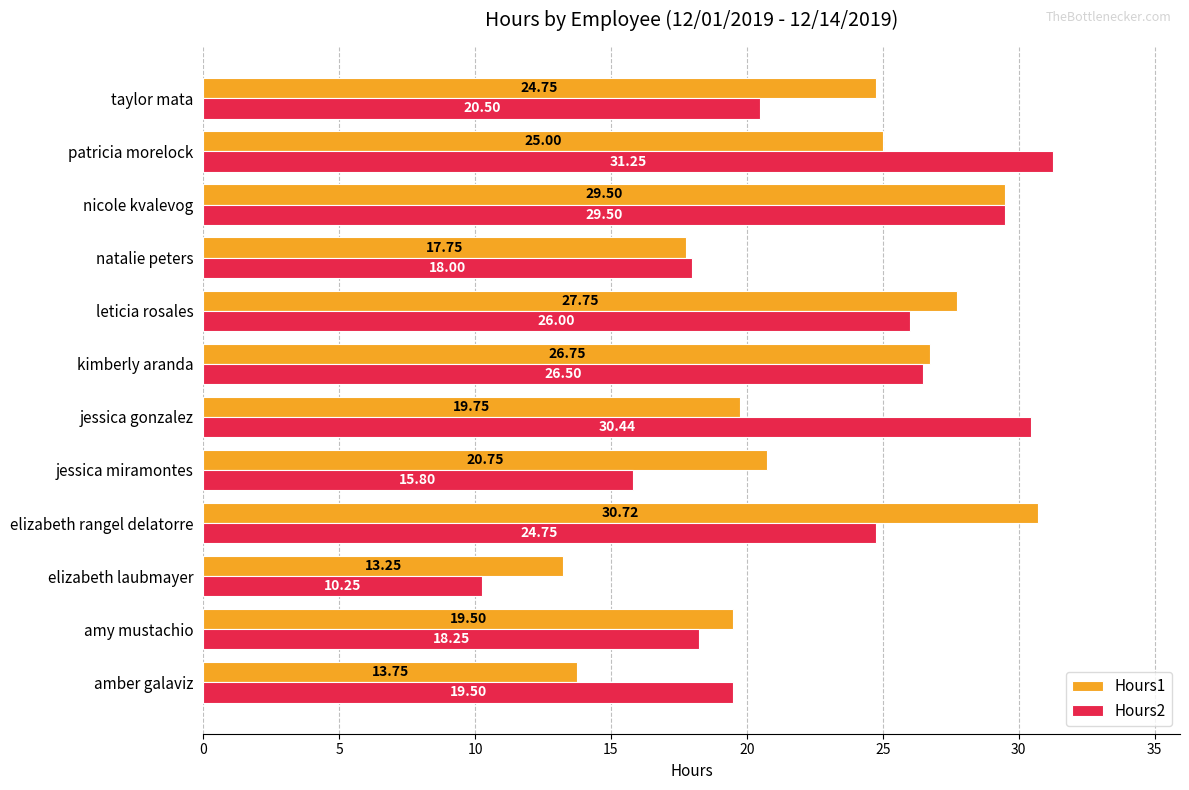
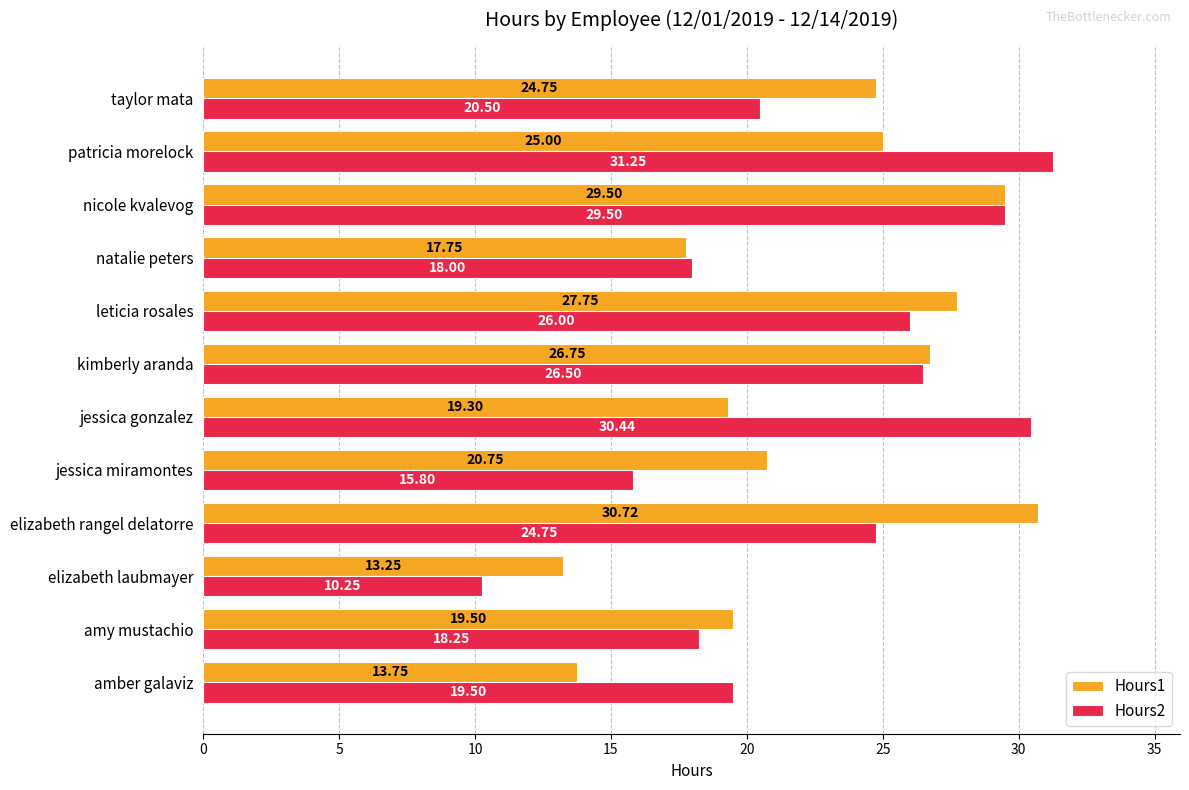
  {
    "Hours1": {
      "taylor mata": 24.75,
      "patricia morelock": 25.00,
      "nicole kvalevog": 29.50,
      "natalie peters": 17.75,
      "leticia rosales": 27.75,
      "kimberly aranda": 26.75,
-     "jessica gonzalez": 19.75,
+     "jessica gonzalez": 19.30,
      "jessica miramontes": 20.75,
      "elizabeth rangel delatorre": 30.72,
      "elizabeth laubmayer": 13.25,
      "amy mustachio": 19.50,
      "amber galaviz": 13.75
    },
    "Hours2": {
      "taylor mata": 20.50,
      "patricia morelock": 31.25,
      "nicole kvalevog": 29.50,
      "natalie peters": 18.00,
      "leticia rosales": 26.00,
      "kimberly aranda": 26.50,
      "jessica gonzalez": 30.44,
      "jessica miramontes": 15.80,
      "elizabeth rangel delatorre": 24.75,
      "elizabeth laubmayer": 10.25,
      "amy mustachio": 18.25,
      "amber galaviz": 19.50
    }
  }
